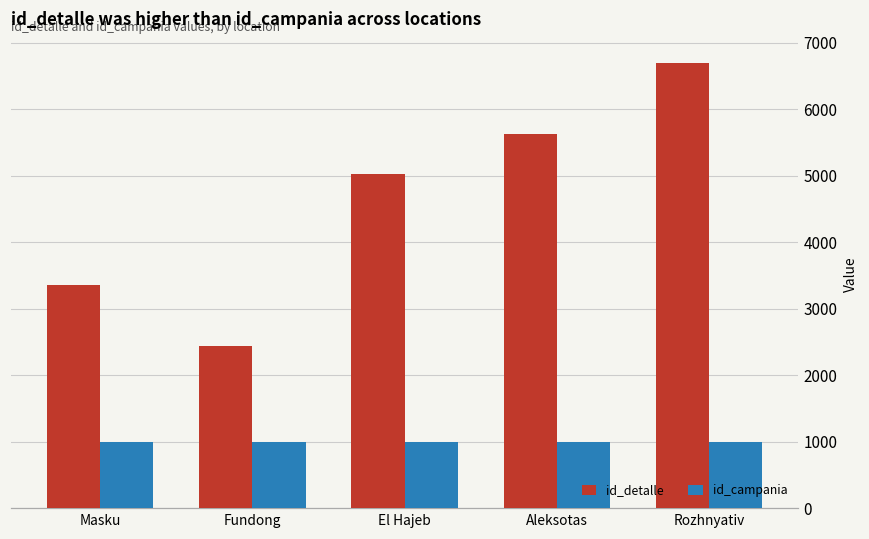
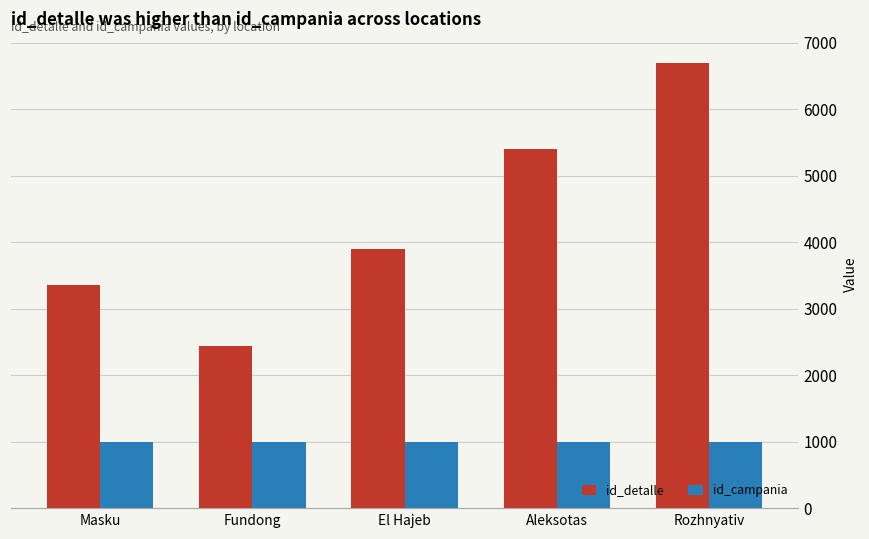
  {
    "id_detalle": {
      "Masku": 3400,
      "Fundong": 2400,
-     "El Hajeb": 5000,
-     "Aleksotas": 5600,
+     "El Hajeb": 3900,
+     "Aleksotas": 5400,
      "Rozhnyativ": 6700
    },
    "id_campania": {
      "Masku": 1000,
      "Fundong": 1000,
      "El Hajeb": 1000,
      "Aleksotas": 1000,
      "Rozhnyativ": 1000
    }
  }
